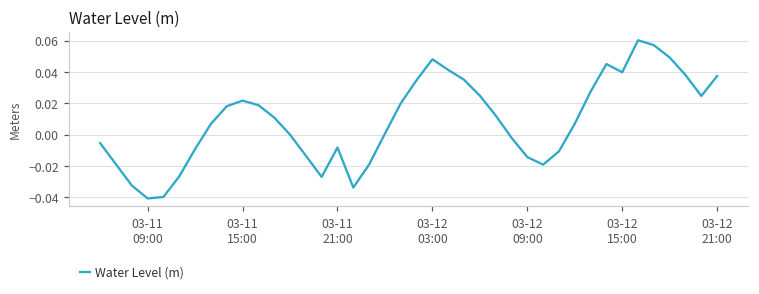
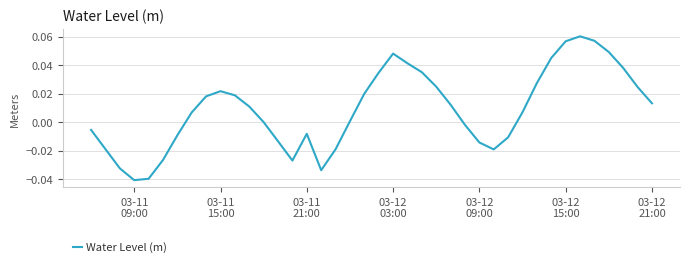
  {
    "03-11 09:00": -0.041,
    "03-11 15:00": 0.022,
    "03-11 21:00": -0.008,
    "03-12 03:00": 0.048,
    "03-12 09:00": -0.014,
-   "03-12 15:00": 0.040,
-   "03-12 21:00": 0.037
+   "03-12 15:00": 0.057,
+   "03-12 21:00": 0.013
  }
